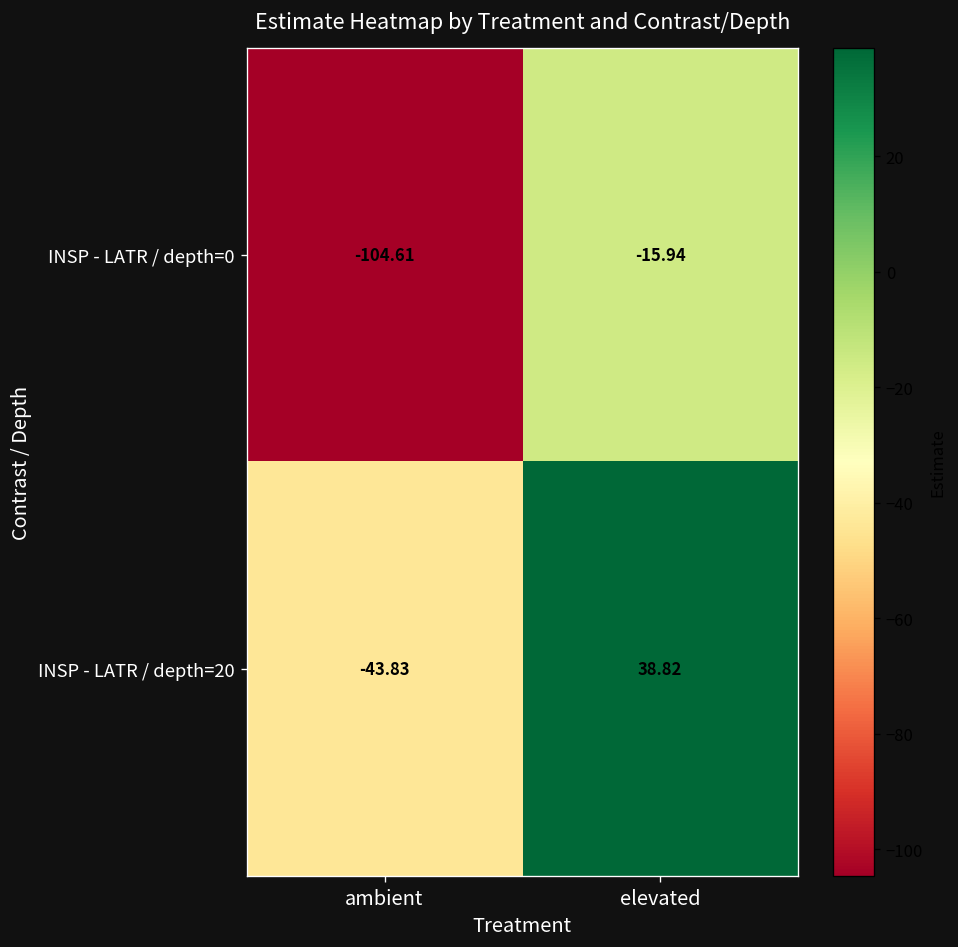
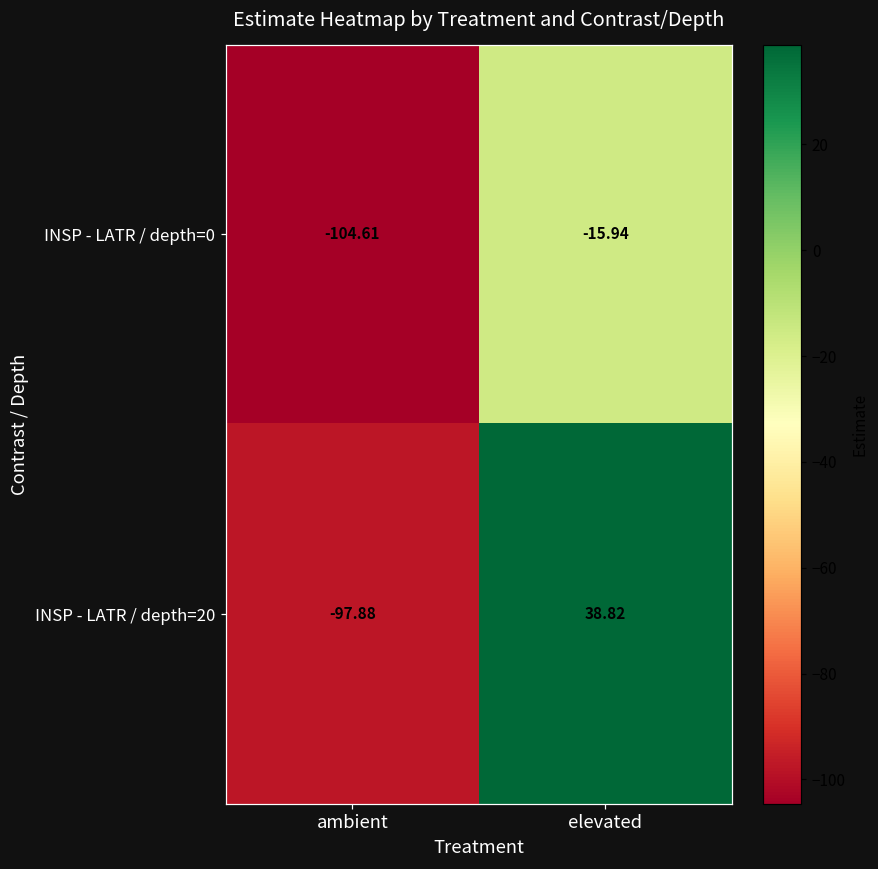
  {
    "INSP - LATR / depth=0": {
      "ambient": -104.61,
      "elevated": -15.94
    },
    "INSP - LATR / depth=20": {
-     "ambient": -43.83,
+     "ambient": -97.88,
      "elevated": 38.82
    }
  }
